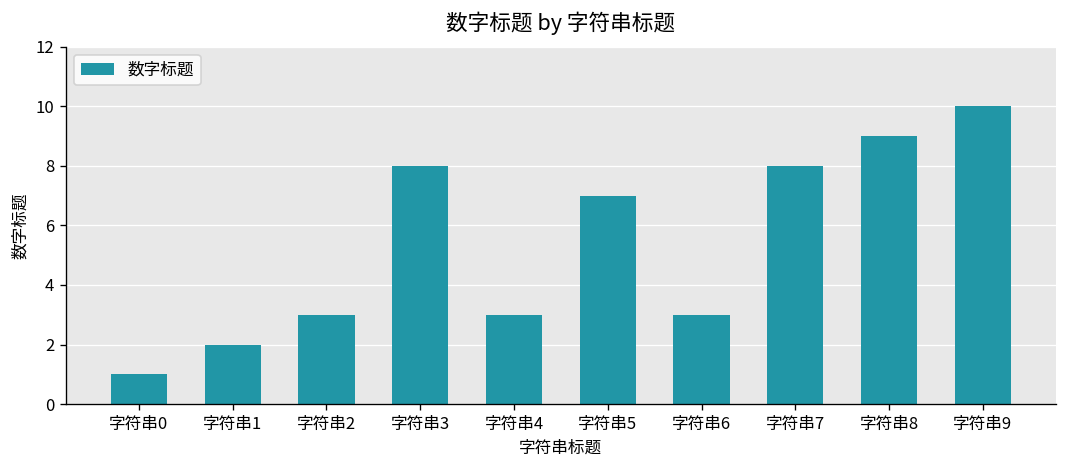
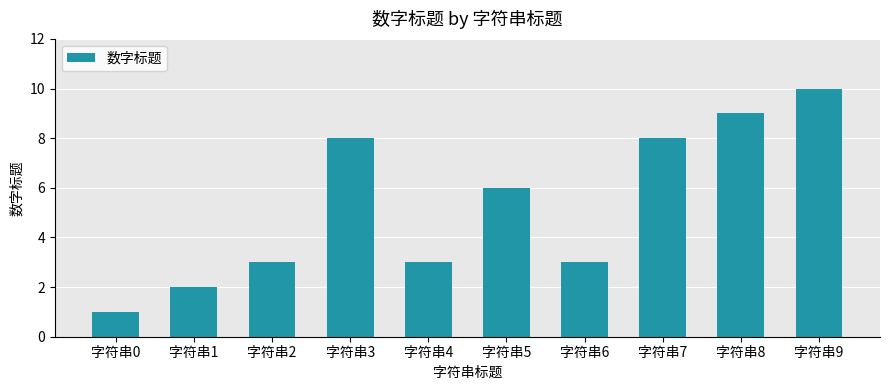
  {
    "字符串0": 1,
    "字符串1": 2,
    "字符串2": 3,
    "字符串3": 8,
    "字符串4": 3,
-   "字符串5": 7,
+   "字符串5": 6,
    "字符串6": 3,
    "字符串7": 8,
    "字符串8": 9,
    "字符串9": 10
  }
